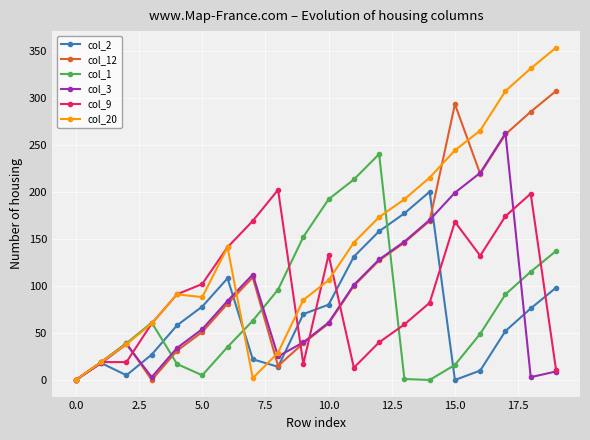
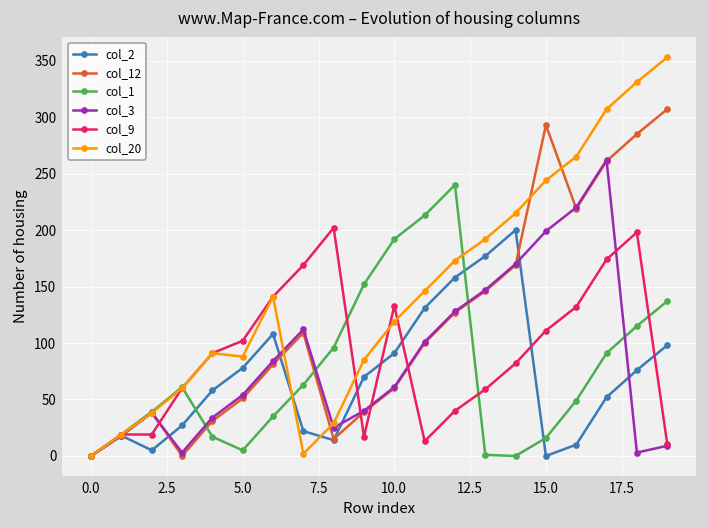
  {
    "col_2": {
      "5.0": 80,
-     "10.0": 80,
+     "10.0": 90,
      "15.0": 0
    },
    "col_12": {
      "5.0": 50,
      "15.0": 290
    },
    "col_1": {
      "5.0": 10,
      "10.0": 190,
      "15.0": 20
    },
    "col_3": {
      "5.0": 50,
      "15.0": 200
    },
    "col_9": {
      "5.0": 100,
      "10.0": 130,
-     "15.0": 170
+     "15.0": 110
    },
    "col_20": {
      "5.0": 90,
-     "10.0": 110,
+     "10.0": 120,
      "15.0": 240
    }
  }
